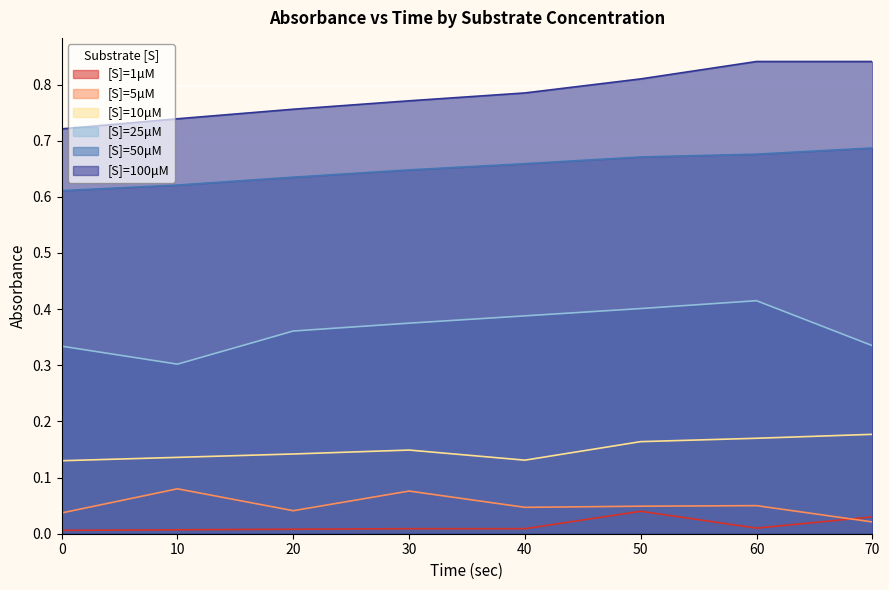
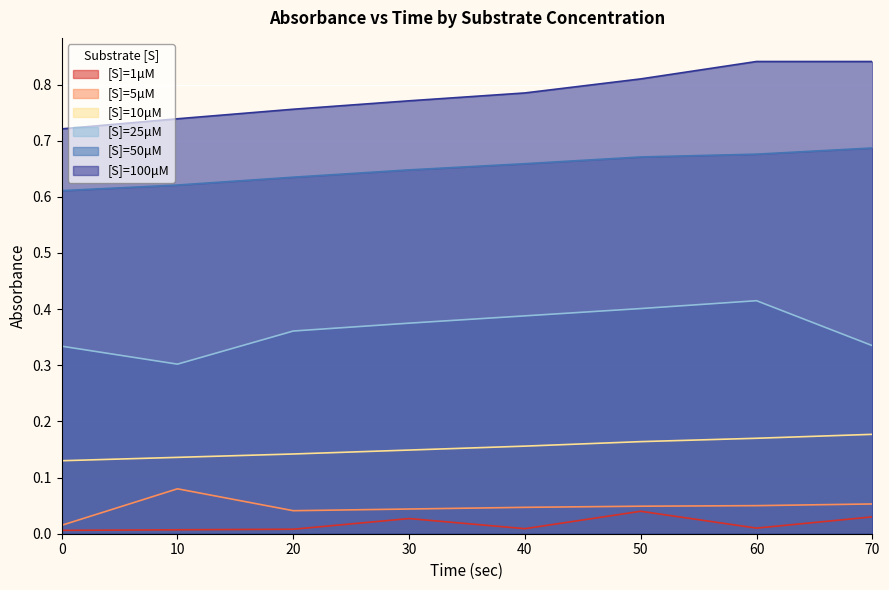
  {
    "[S]=1μM": {
      "0": 0.01,
      "10": 0.01,
      "20": 0.01,
-     "30": 0.01,
+     "30": 0.03,
      "40": 0.01,
      "50": 0.04,
      "60": 0.01,
      "70": 0.03
    },
    "[S]=5μM": {
-     "0": 0.04,
+     "0": 0.02,
      "10": 0.08,
      "20": 0.04,
-     "30": 0.08,
+     "30": 0.04,
      "40": 0.05,
      "50": 0.05,
      "60": 0.05,
-     "70": 0.02
+     "70": 0.05
    },
    "[S]=10μM": {
      "0": 0.13,
      "10": 0.14,
      "20": 0.14,
      "30": 0.15,
-     "40": 0.13,
+     "40": 0.16,
      "50": 0.16,
      "60": 0.17,
      "70": 0.18
    },
    "[S]=25μM": {
      "0": 0.33,
      "10": 0.30,
      "20": 0.36,
      "30": 0.38,
      "40": 0.39,
      "50": 0.40,
      "60": 0.42,
      "70": 0.34
    }
  }
